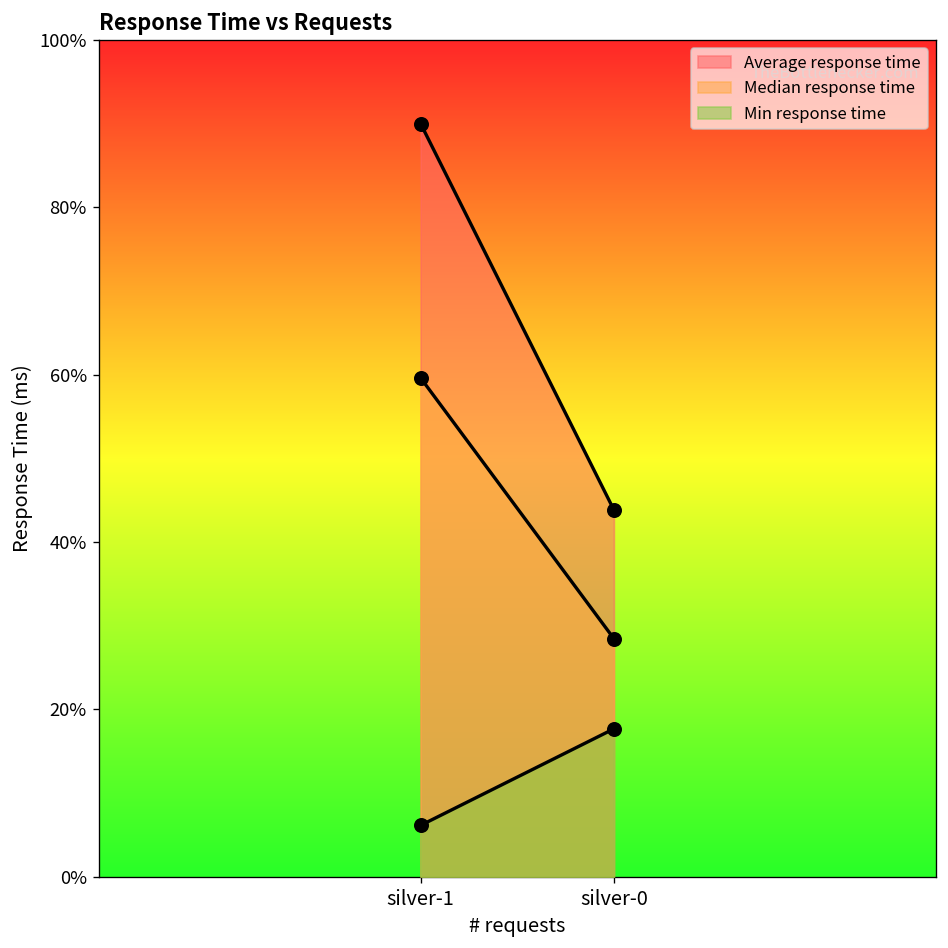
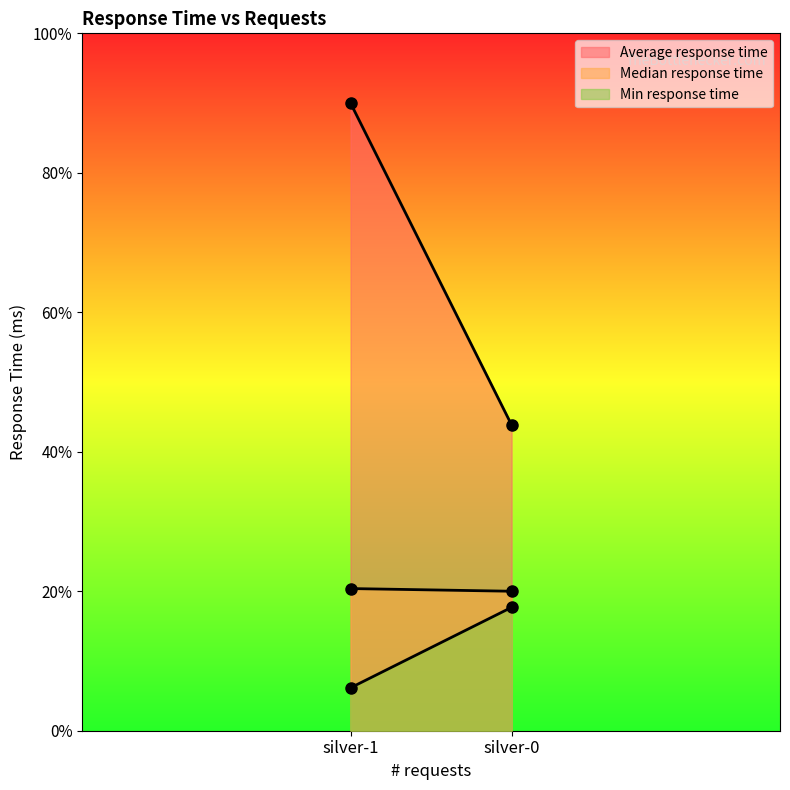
  {
    "Average response time": {
      "silver-1": "90%",
      "silver-0": "44%"
    },
    "Median response time": {
-     "silver-1": "60%",
-     "silver-0": "28%"
+     "silver-1": "20%",
+     "silver-0": "20%"
    },
    "Min response time": {
      "silver-1": "6%",
      "silver-0": "18%"
    }
  }
